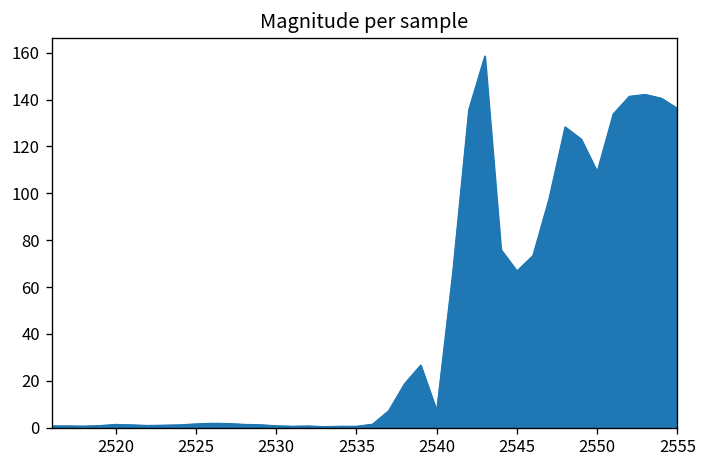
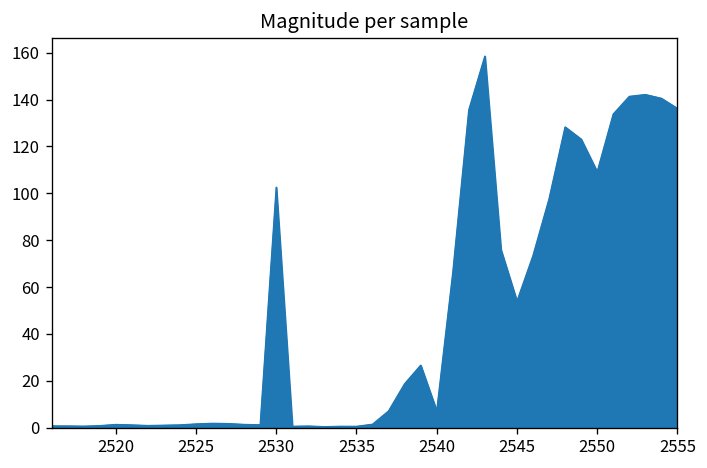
  {
    "2520": 1,
    "2525": 2,
-   "2530": 1,
+   "2530": 103,
    "2535": 0,
    "2540": 7,
-   "2545": 67,
+   "2545": 54,
    "2550": 109,
    "2555": 136
  }
